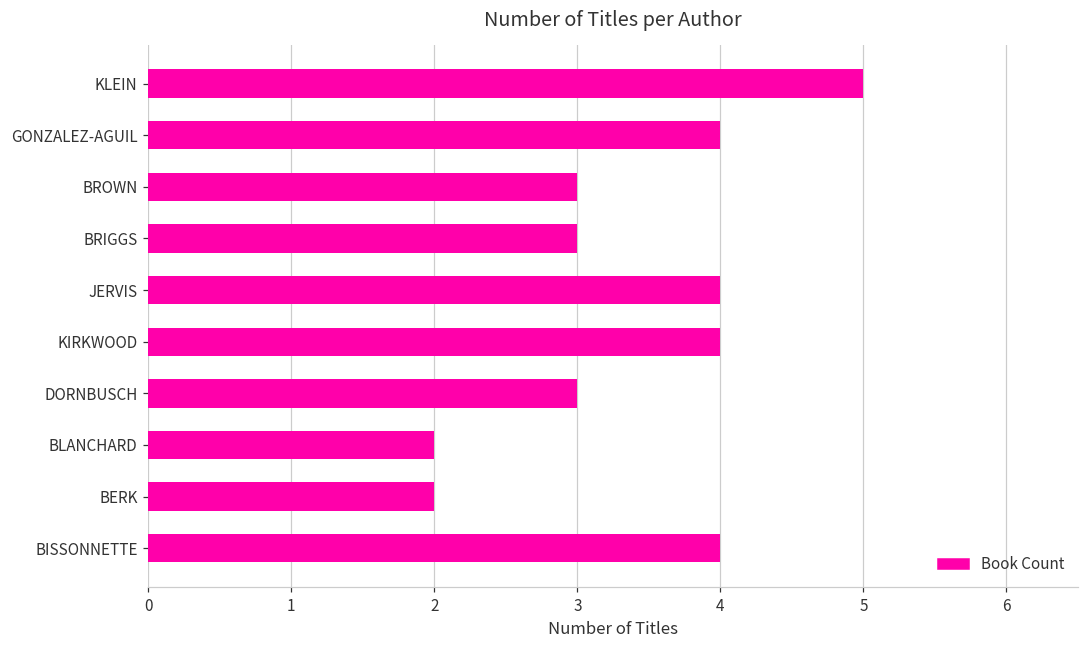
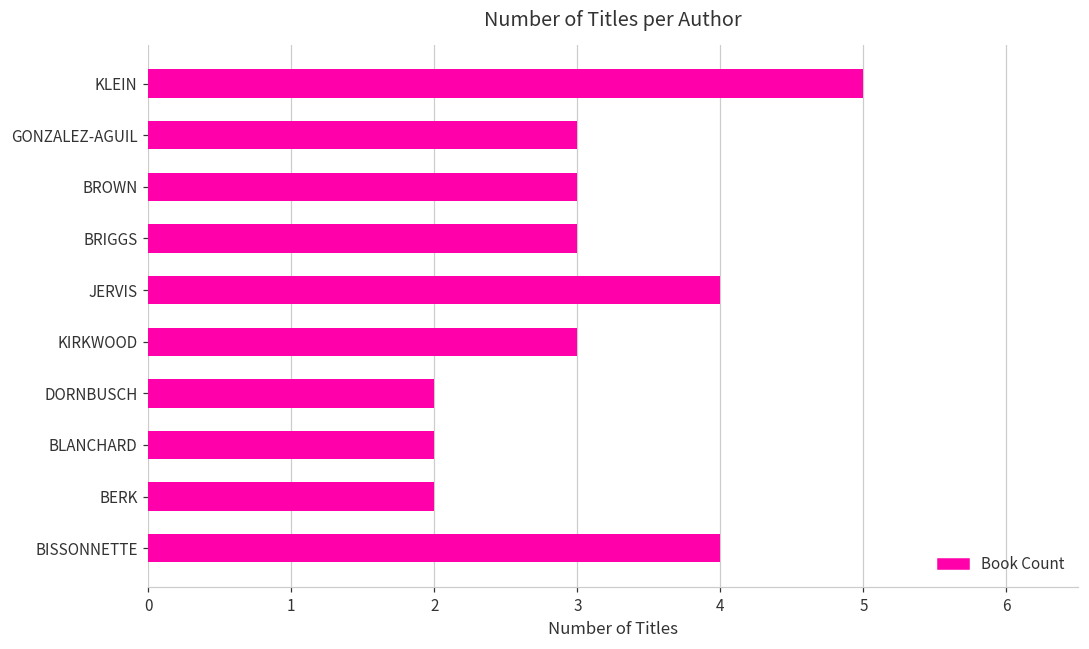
  {
    "KLEIN": 5,
-   "GONZALEZ-AGUIL": 4,
+   "GONZALEZ-AGUIL": 3,
    "BROWN": 3,
    "BRIGGS": 3,
    "JERVIS": 4,
-   "KIRKWOOD": 4,
-   "DORNBUSCH": 3,
+   "KIRKWOOD": 3,
+   "DORNBUSCH": 2,
    "BLANCHARD": 2,
    "BERK": 2,
    "BISSONNETTE": 4
  }
